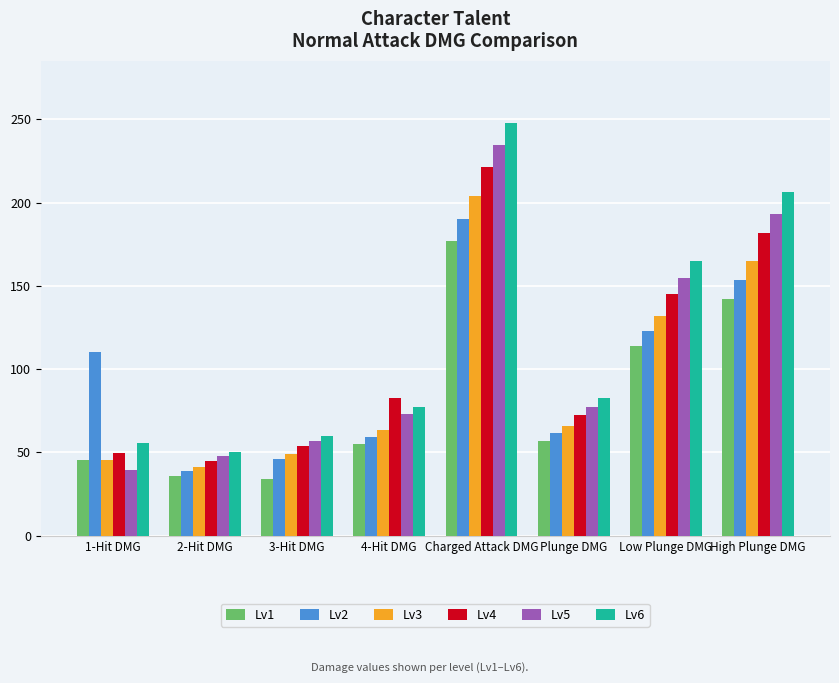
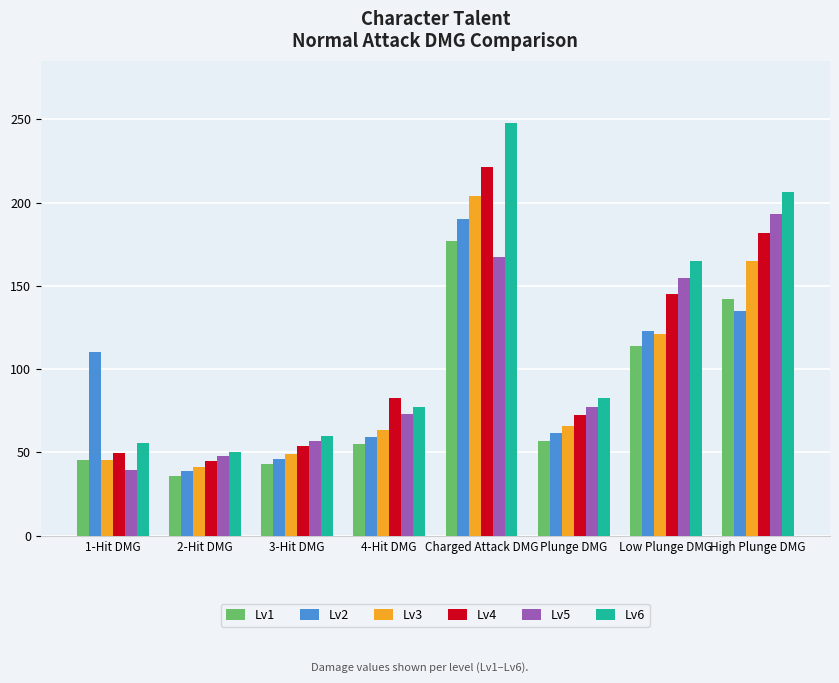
  {
    "Lv1": {
      "1-Hit DMG": 45,
      "2-Hit DMG": 36,
-     "3-Hit DMG": 34,
+     "3-Hit DMG": 43,
      "4-Hit DMG": 55,
      "Charged Attack DMG": 177,
      "Plunge DMG": 57,
      "Low Plunge DMG": 114,
      "High Plunge DMG": 142
    },
    "Lv2": {
      "1-Hit DMG": 110,
      "2-Hit DMG": 39,
      "3-Hit DMG": 46,
      "4-Hit DMG": 59,
      "Charged Attack DMG": 190,
      "Plunge DMG": 61,
      "Low Plunge DMG": 123,
-     "High Plunge DMG": 153
+     "High Plunge DMG": 135
    },
    "Lv3": {
      "1-Hit DMG": 46,
      "2-Hit DMG": 41,
      "3-Hit DMG": 49,
      "4-Hit DMG": 63,
      "Charged Attack DMG": 204,
      "Plunge DMG": 66,
-     "Low Plunge DMG": 132,
+     "Low Plunge DMG": 121,
      "High Plunge DMG": 165
    },
    "Lv4": {
      "1-Hit DMG": 50,
      "2-Hit DMG": 45,
      "3-Hit DMG": 54,
      "4-Hit DMG": 83,
      "Charged Attack DMG": 221,
      "Plunge DMG": 73,
      "Low Plunge DMG": 145,
      "High Plunge DMG": 182
    },
    "Lv5": {
      "1-Hit DMG": 40,
      "2-Hit DMG": 48,
      "3-Hit DMG": 57,
      "4-Hit DMG": 73,
-     "Charged Attack DMG": 235,
+     "Charged Attack DMG": 167,
      "Plunge DMG": 77,
      "Low Plunge DMG": 155,
      "High Plunge DMG": 193
    },
    "Lv6": {
      "1-Hit DMG": 55,
      "2-Hit DMG": 50,
      "3-Hit DMG": 60,
      "4-Hit DMG": 77,
      "Charged Attack DMG": 248,
      "Plunge DMG": 83,
      "Low Plunge DMG": 165,
      "High Plunge DMG": 206
    }
  }
